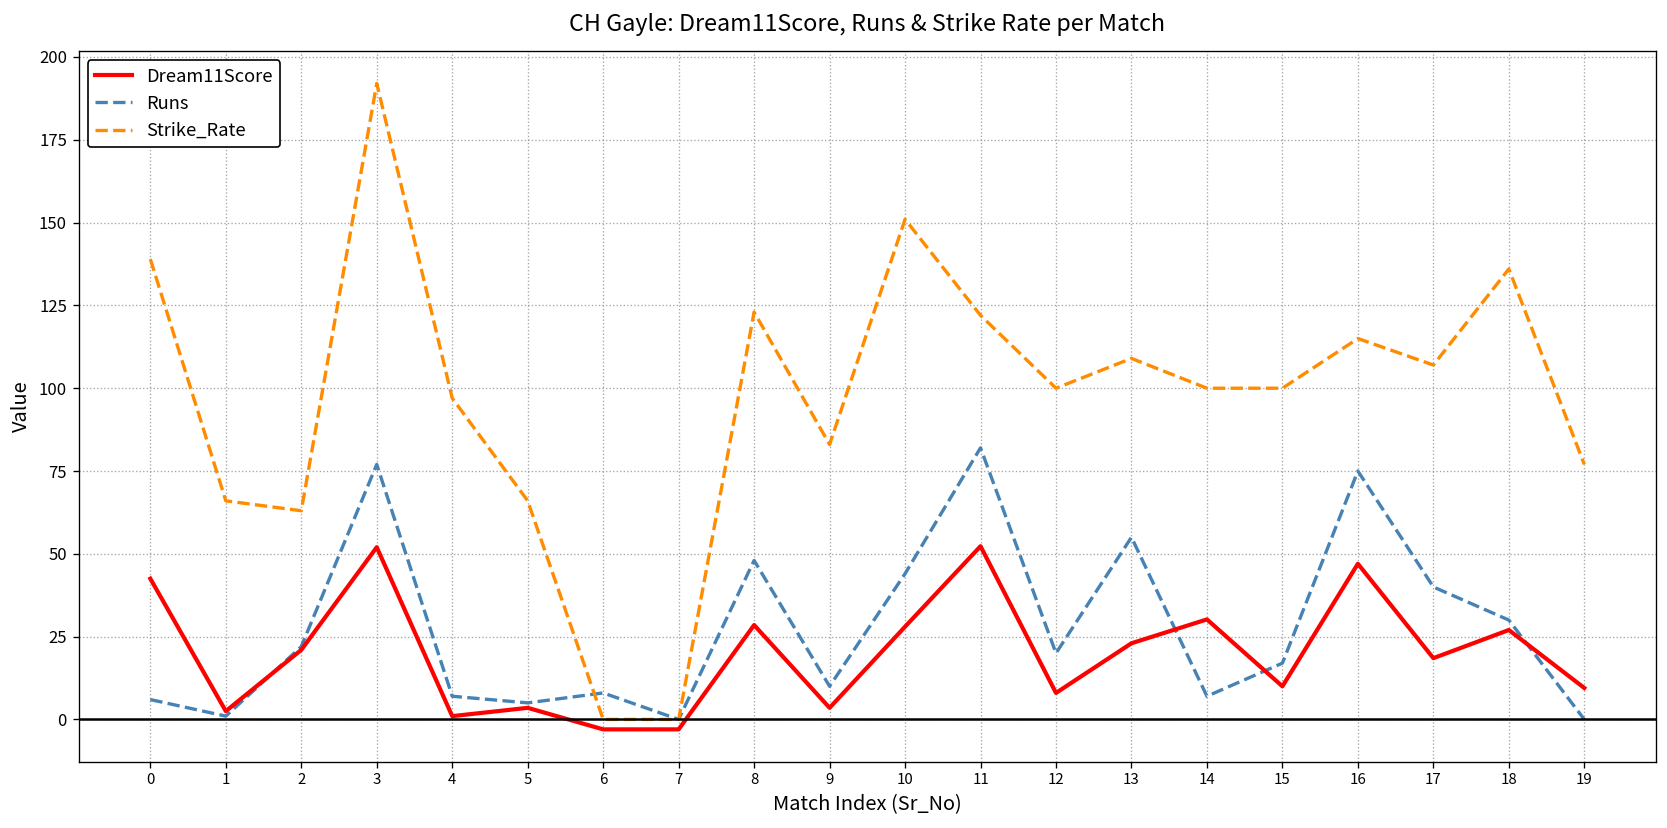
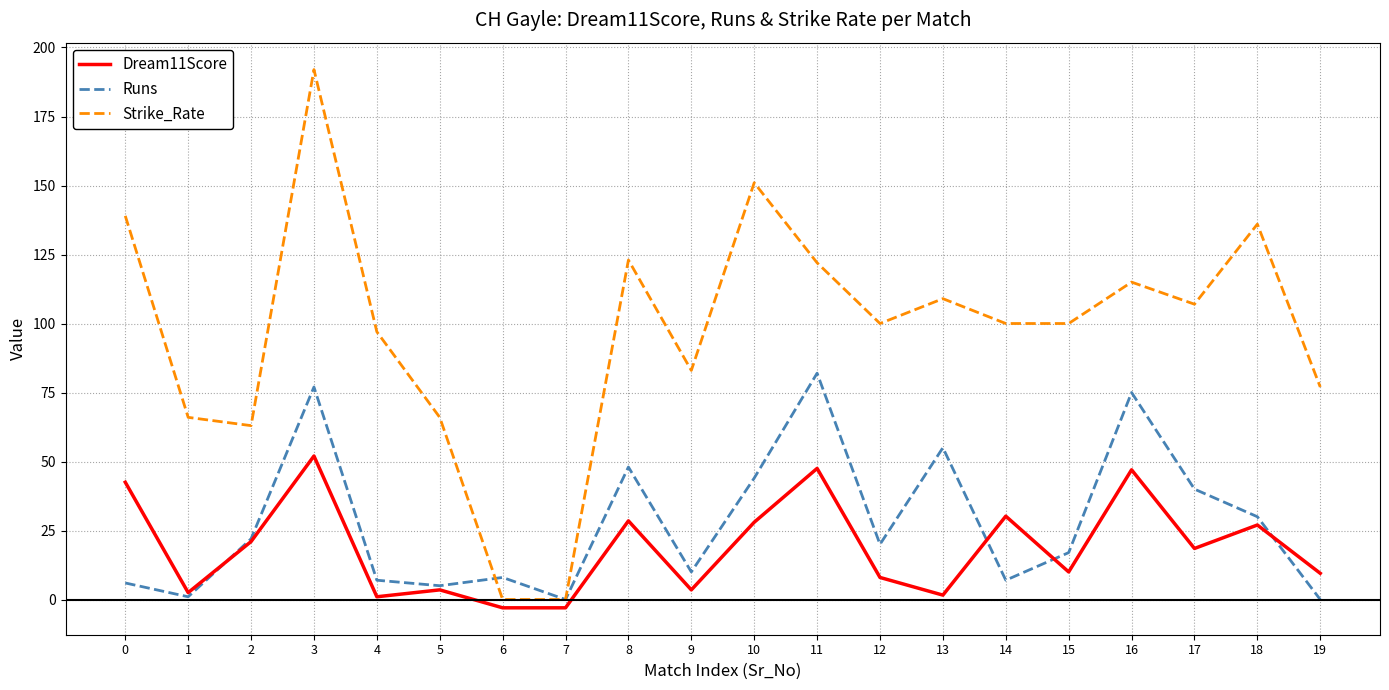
  {
    "Dream11Score": {
      "0": 43,
      "1": 3,
      "2": 21,
      "3": 52,
      "4": 1,
      "5": 4,
      "6": -3,
      "7": -3,
      "8": 29,
      "9": 4,
      "10": 28,
-     "11": 52,
+     "11": 48,
      "12": 8,
-     "13": 23,
+     "13": 2,
      "14": 30,
      "15": 10,
      "16": 47,
      "17": 19,
      "18": 27,
      "19": 10
    },
    "Runs": {
      "0": 6,
      "1": 1,
      "2": 22,
      "3": 77,
      "4": 7,
      "5": 5,
      "6": 8,
      "8": 48,
      "9": 10,
      "10": 44,
      "11": 82,
      "12": 20,
      "13": 55,
      "14": 7,
      "15": 17,
      "16": 75,
      "17": 40,
      "18": 30,
      "19": 0
    },
    "Strike_Rate": {
      "0": 139,
      "1": 66,
      "2": 63,
      "3": 192,
      "4": 97,
      "5": 66,
      "6": 0,
      "8": 123,
      "9": 83,
      "10": 151,
      "11": 122,
      "12": 100,
      "13": 109,
      "14": 100,
      "15": 100,
      "16": 115,
      "17": 107,
      "18": 136,
      "19": 77
    }
  }
